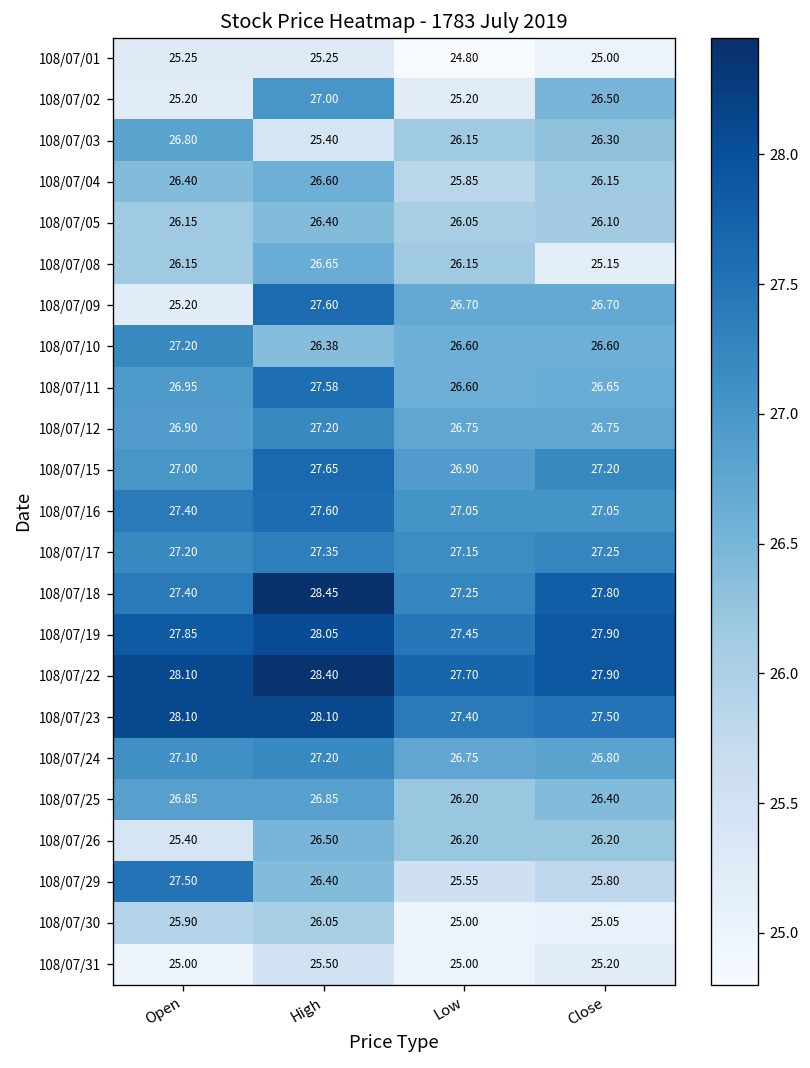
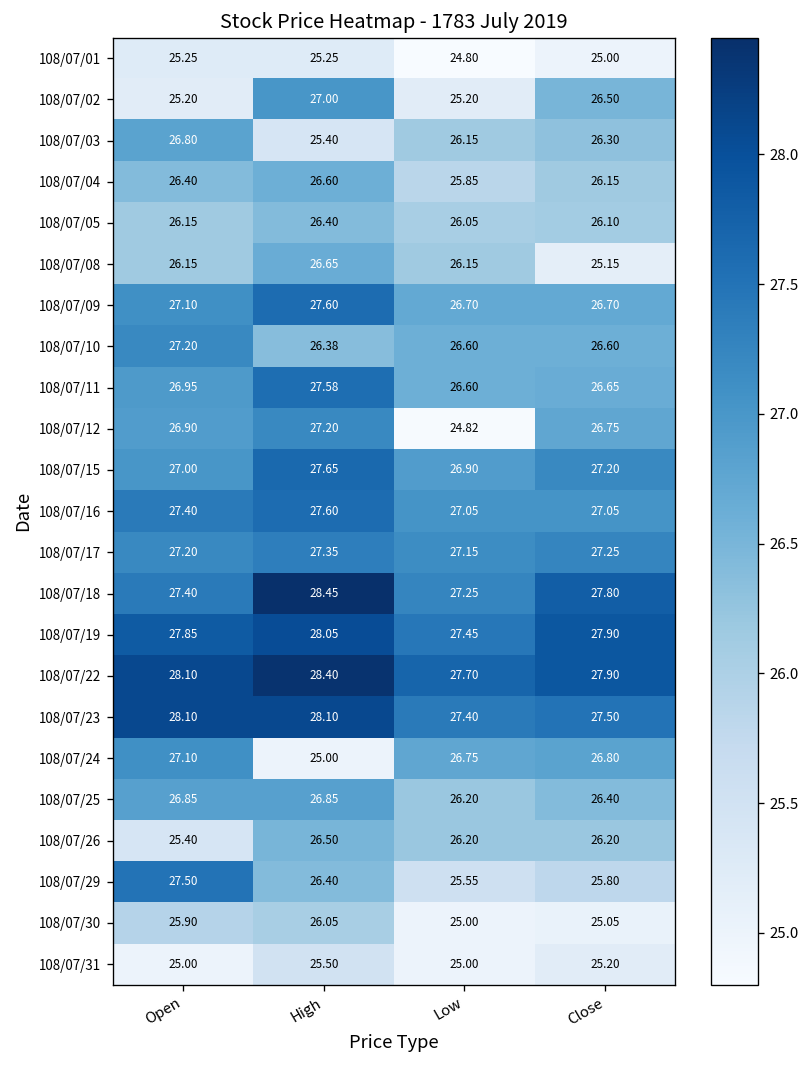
  {
    "108/07/01": {
      "Open": 25.25,
      "High": 25.25,
      "Low": 24.80,
      "Close": 25.00
    },
    "108/07/02": {
      "Open": 25.20,
      "High": 27.00,
      "Low": 25.20,
      "Close": 26.50
    },
    "108/07/03": {
      "Open": 26.80,
      "High": 25.40,
      "Low": 26.15,
      "Close": 26.30
    },
    "108/07/04": {
      "Open": 26.40,
      "High": 26.60,
      "Low": 25.85,
      "Close": 26.15
    },
    "108/07/05": {
      "Open": 26.15,
      "High": 26.40,
      "Low": 26.05,
      "Close": 26.10
    },
    "108/07/08": {
      "Open": 26.15,
      "High": 26.65,
      "Low": 26.15,
      "Close": 25.15
    },
    "108/07/09": {
-     "Open": 25.20,
+     "Open": 27.10,
      "High": 27.60,
      "Low": 26.70,
      "Close": 26.70
    },
    "108/07/10": {
      "Open": 27.20,
      "High": 26.38,
      "Low": 26.60,
      "Close": 26.60
    },
    "108/07/11": {
      "Open": 26.95,
      "High": 27.58,
      "Low": 26.60,
      "Close": 26.65
    },
    "108/07/12": {
      "Open": 26.90,
      "High": 27.20,
-     "Low": 26.75,
+     "Low": 24.82,
      "Close": 26.75
    },
    "108/07/15": {
      "Open": 27.00,
      "High": 27.65,
      "Low": 26.90,
      "Close": 27.20
    },
    "108/07/16": {
      "Open": 27.40,
      "High": 27.60,
      "Low": 27.05,
      "Close": 27.05
    },
    "108/07/17": {
      "Open": 27.20,
      "High": 27.35,
      "Low": 27.15,
      "Close": 27.25
    },
    "108/07/18": {
      "Open": 27.40,
      "High": 28.45,
      "Low": 27.25,
      "Close": 27.80
    },
    "108/07/19": {
      "Open": 27.85,
      "High": 28.05,
      "Low": 27.45,
      "Close": 27.90
    },
    "108/07/22": {
      "Open": 28.10,
      "High": 28.40,
      "Low": 27.70,
      "Close": 27.90
    },
    "108/07/23": {
      "Open": 28.10,
      "High": 28.10,
      "Low": 27.40,
      "Close": 27.50
    },
    "108/07/24": {
      "Open": 27.10,
-     "High": 27.20,
+     "High": 25.00,
      "Low": 26.75,
      "Close": 26.80
    },
    "108/07/25": {
      "Open": 26.85,
      "High": 26.85,
      "Low": 26.20,
      "Close": 26.40
    },
    "108/07/26": {
      "Open": 25.40,
      "High": 26.50,
      "Low": 26.20,
      "Close": 26.20
    },
    "108/07/29": {
      "Open": 27.50,
      "High": 26.40,
      "Low": 25.55,
      "Close": 25.80
    },
    "108/07/30": {
      "Open": 25.90,
      "High": 26.05,
      "Low": 25.00,
      "Close": 25.05
    },
    "108/07/31": {
      "Open": 25.00,
      "High": 25.50,
      "Low": 25.00,
      "Close": 25.20
    }
  }
